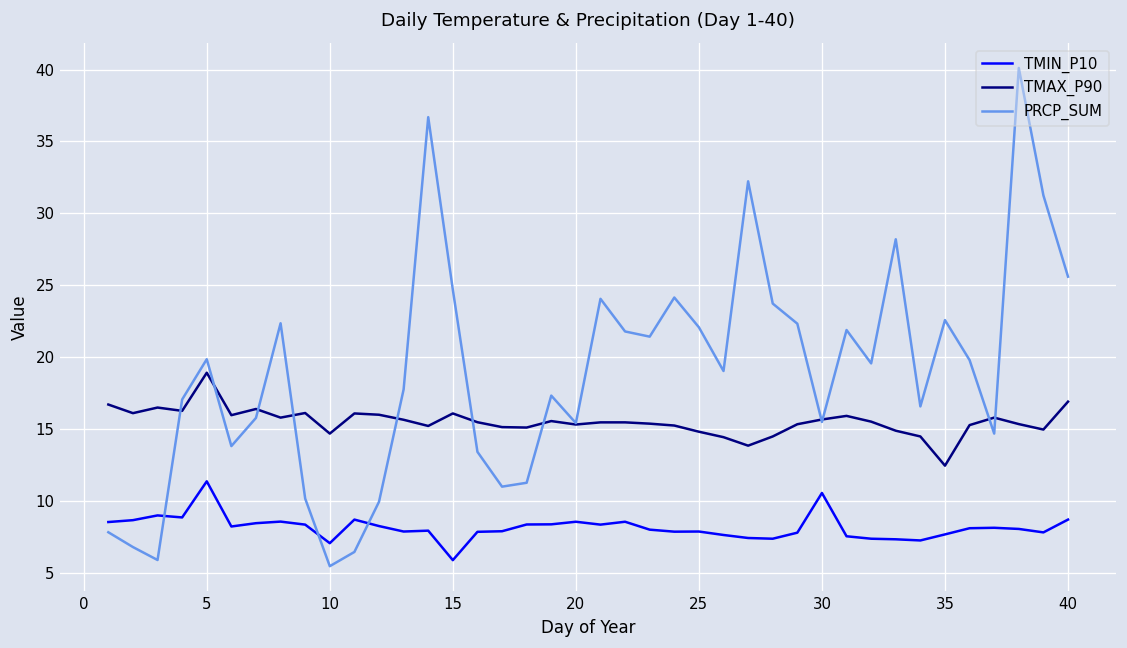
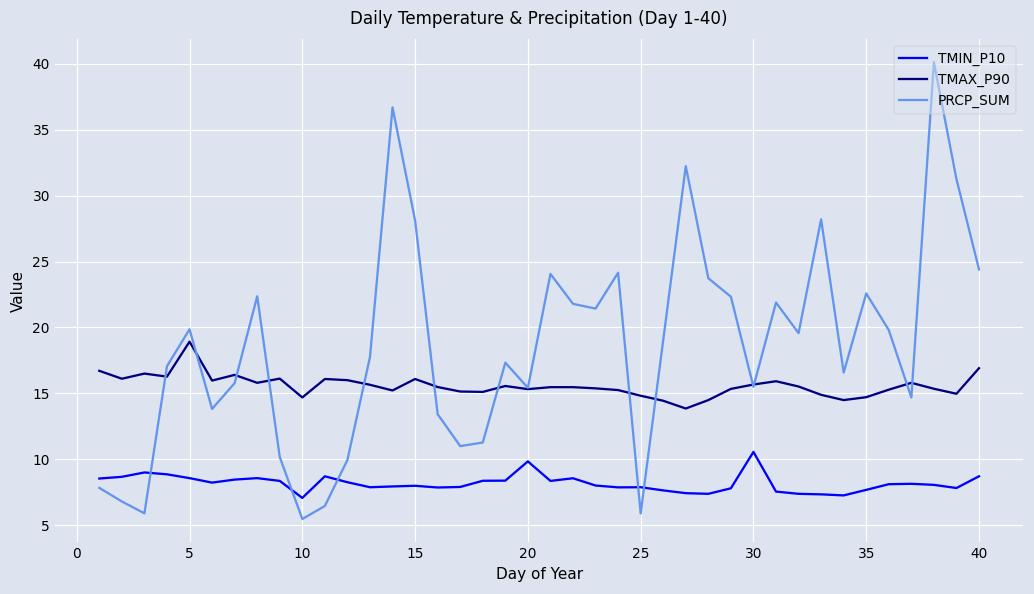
  {
    "TMIN_P10": {
-     "5": 11.4,
+     "5": 8.6,
      "10": 7.1,
-     "15": 5.9,
-     "20": 8.6,
+     "15": 8.0,
+     "20": 9.8,
      "25": 7.9,
      "30": 10.6,
      "35": 7.7,
      "40": 8.7
    },
    "TMAX_P90": {
      "5": 18.9,
      "10": 14.7,
      "15": 16.1,
      "25": 14.8,
-     "35": 12.5,
+     "35": 14.7,
      "40": 16.9
    },
    "PRCP_SUM": {
      "5": 19.9,
      "10": 5.5,
-     "15": 24.7,
-     "25": 22.1,
+     "15": 28.1,
+     "25": 5.9,
      "35": 22.6,
-     "40": 25.6
+     "40": 24.4
    }
  }
